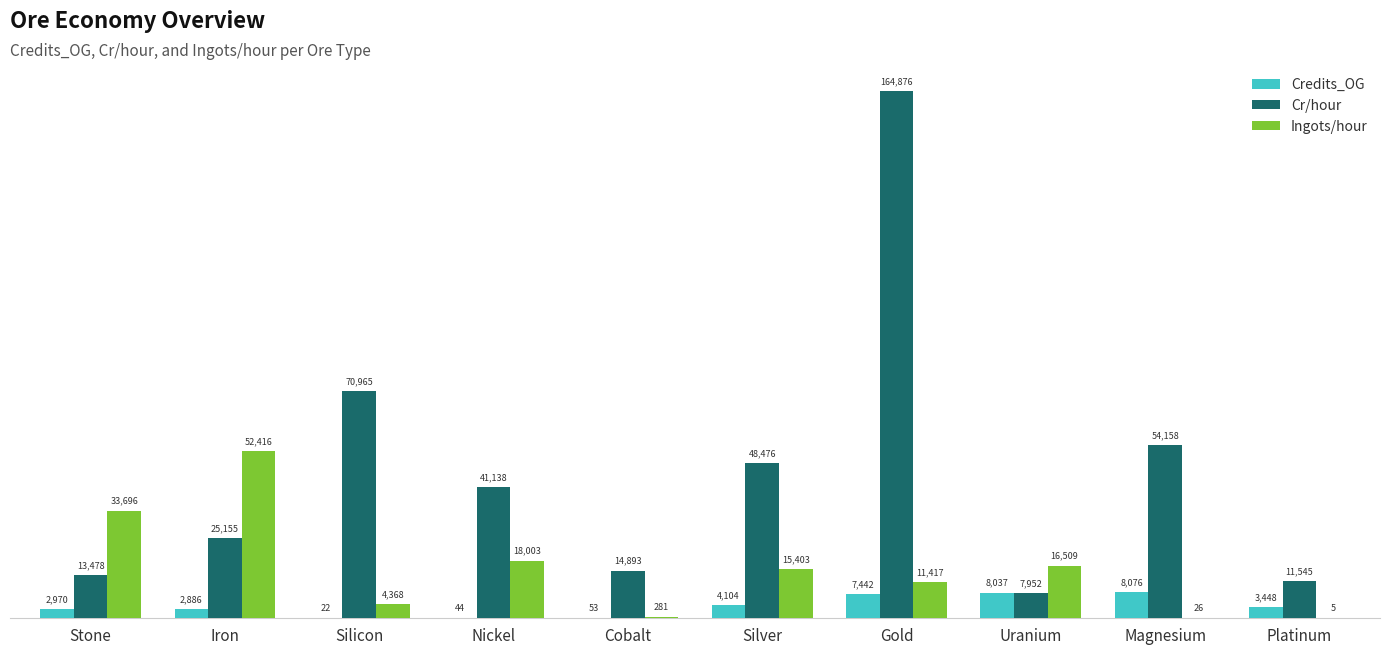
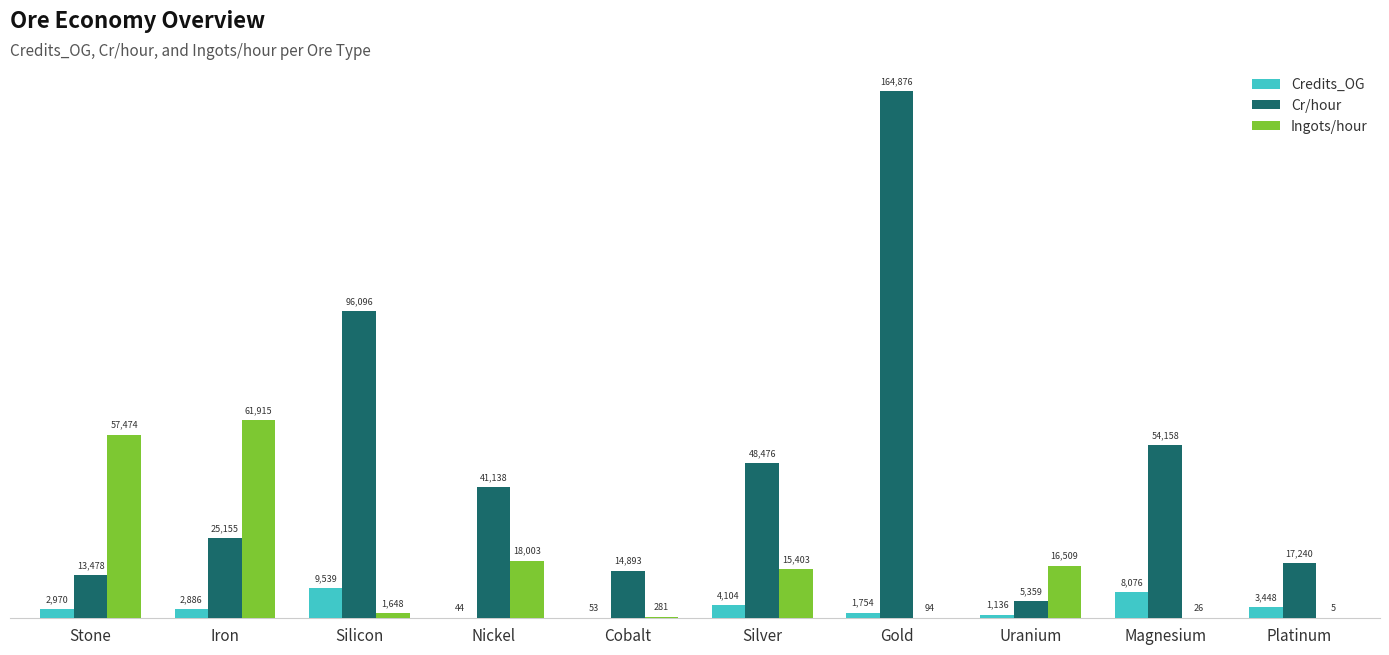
  {
    "Credits_OG": {
      "Stone": "2,970",
      "Iron": "2,886",
-     "Silicon": "22",
+     "Silicon": "9,539",
      "Nickel": "44",
      "Cobalt": "53",
      "Silver": "4,104",
-     "Gold": "7,442",
-     "Uranium": "8,037",
+     "Gold": "1,754",
+     "Uranium": "1,136",
      "Magnesium": "8,076",
      "Platinum": "3,448"
    },
    "Cr/hour": {
      "Stone": "13,478",
      "Iron": "25,155",
-     "Silicon": "70,965",
+     "Silicon": "96,096",
      "Nickel": "41,138",
      "Cobalt": "14,893",
      "Silver": "48,476",
      "Gold": "164,876",
-     "Uranium": "7,952",
+     "Uranium": "5,359",
      "Magnesium": "54,158",
-     "Platinum": "11,545"
+     "Platinum": "17,240"
    },
    "Ingots/hour": {
-     "Stone": "33,696",
-     "Iron": "52,416",
-     "Silicon": "4,368",
+     "Stone": "57,474",
+     "Iron": "61,915",
+     "Silicon": "1,648",
      "Nickel": "18,003",
      "Cobalt": "281",
      "Silver": "15,403",
-     "Gold": "11,417",
+     "Gold": "94",
      "Uranium": "16,509",
      "Magnesium": "26",
      "Platinum": "5"
    }
  }
